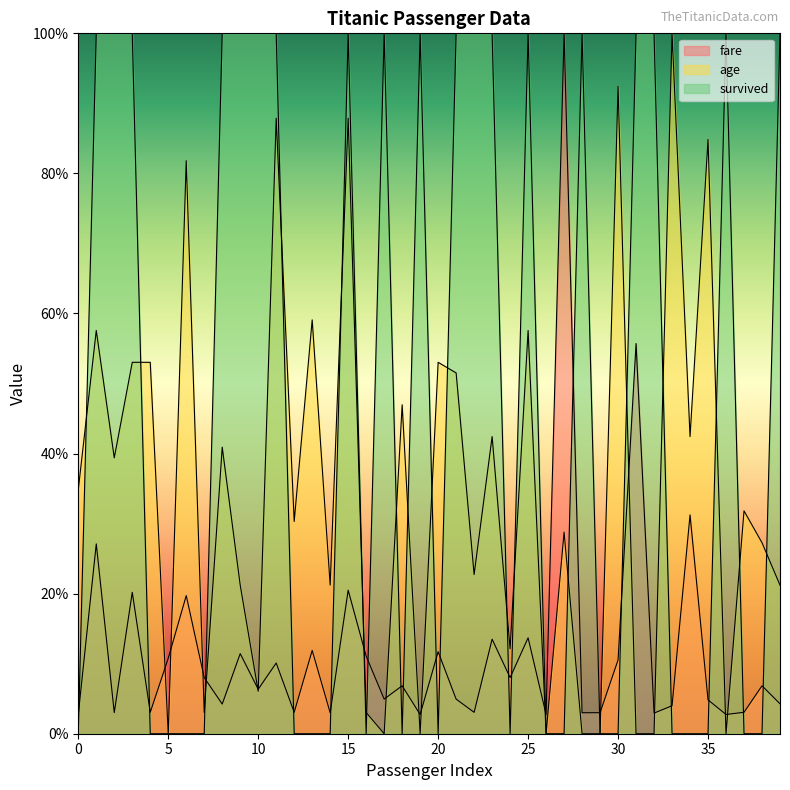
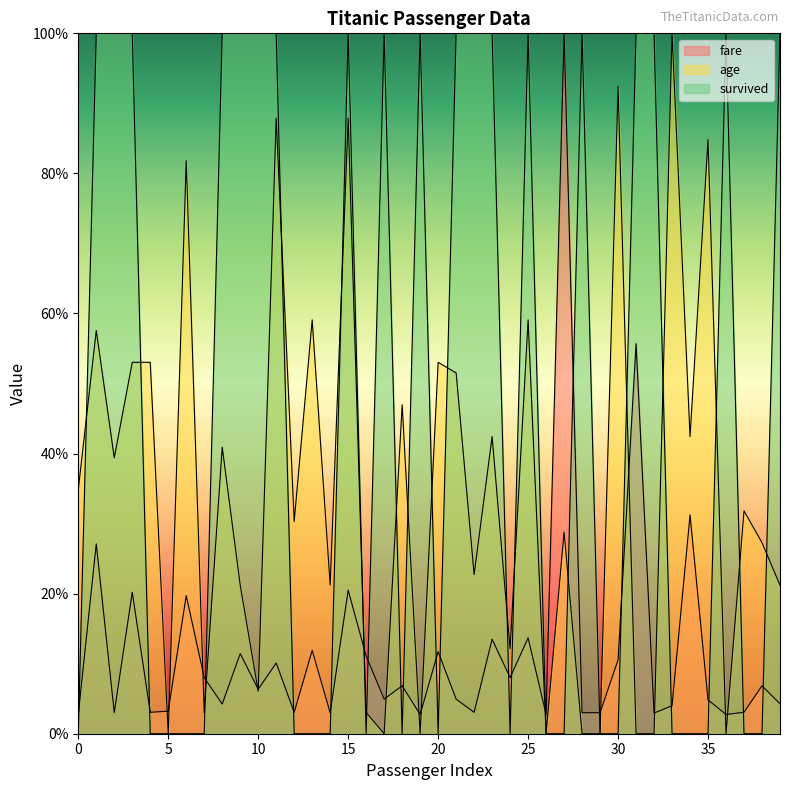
  {
    "fare": {
      "0": "3%",
-     "5": "11%",
+     "5": "3%",
      "15": "20%",
      "20": "12%",
      "25": "14%",
      "30": "11%",
      "35": "5%"
    },
    "age": {
      "0": "35%",
      "15": "88%",
      "20": "53%",
-     "25": "58%",
+     "25": "59%",
      "30": "92%",
      "35": "85%"
    },
    "survived": {
      "0": "0%",
      "10": "100%",
      "15": "100%",
      "20": "0%",
      "25": "100%",
      "30": "0%",
      "35": "0%"
    }
  }
